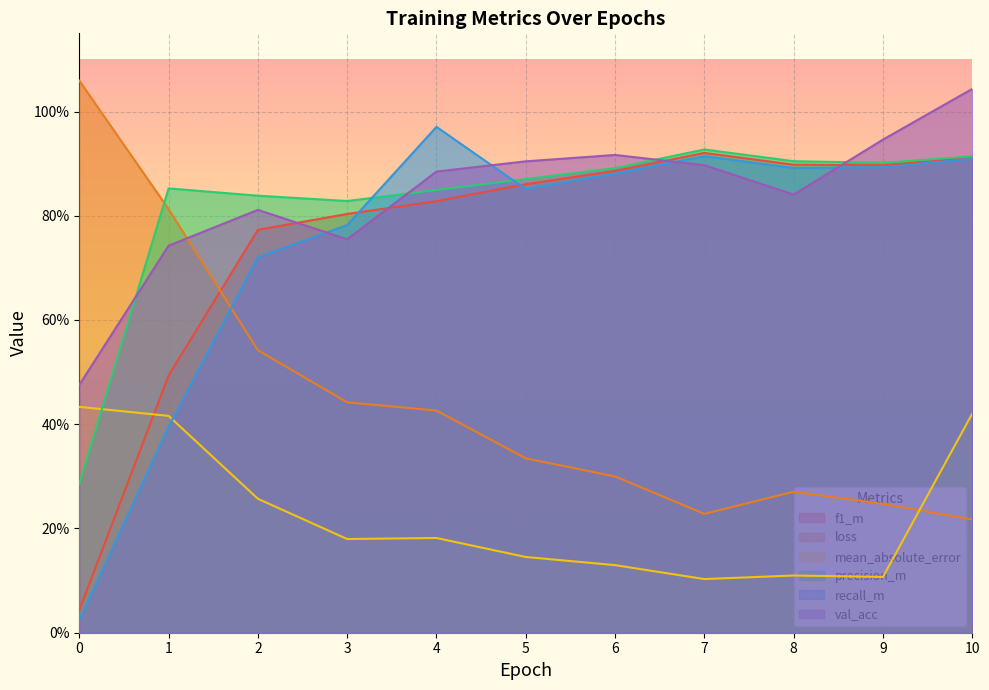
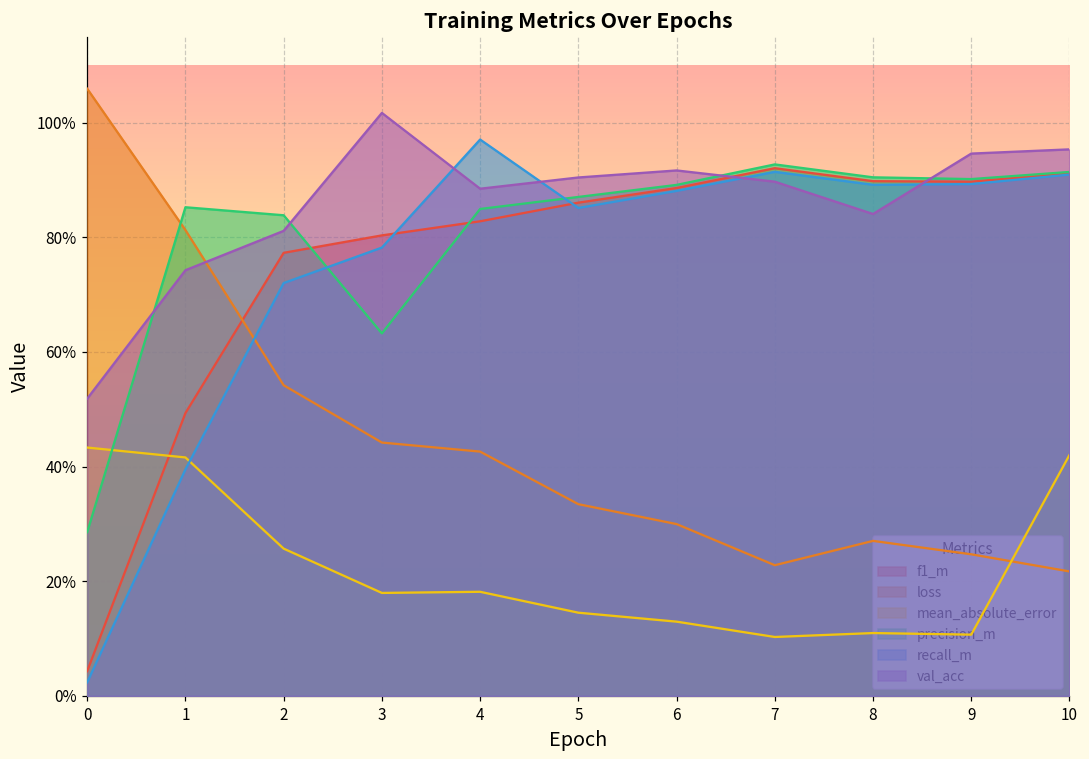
  {
    "mean_absolute_error": {
      "0": "43%",
      "1": "42%",
      "2": "26%",
      "3": "18%",
      "4": "18%",
      "5": "15%",
      "6": "13%",
      "7": "10%",
      "8": "11%",
      "10": "42%"
    },
    "precision_m": {
      "0": "29%",
      "1": "85%",
      "2": "84%",
-     "3": "83%",
+     "3": "63%",
      "4": "85%",
      "5": "87%",
      "6": "89%",
      "7": "93%",
      "8": "90%"
    },
    "recall_m": {
      "0": "2%",
      "1": "40%",
      "2": "72%",
      "3": "78%",
      "4": "97%",
      "5": "85%",
      "6": "88%",
      "7": "91%",
      "8": "89%"
    },
    "val_acc": {
-     "0": "48%",
+     "0": "52%",
      "1": "74%",
      "2": "81%",
-     "3": "75%",
+     "3": "102%",
      "4": "88%",
      "5": "90%",
      "6": "92%",
      "7": "90%",
      "8": "84%",
      "9": "95%",
-     "10": "104%"
+     "10": "95%"
    }
  }
